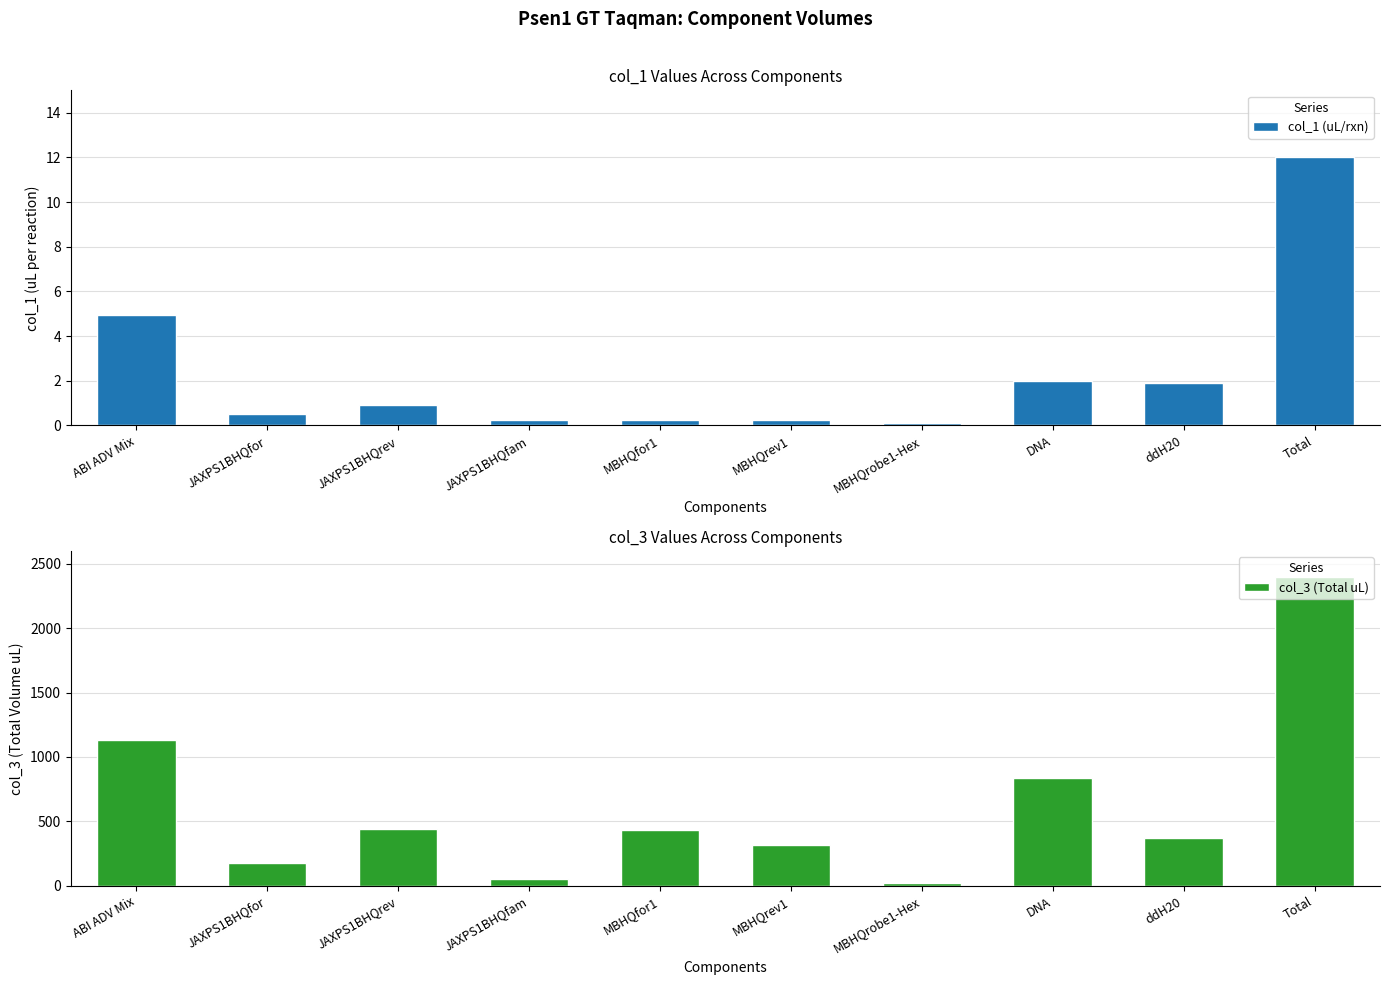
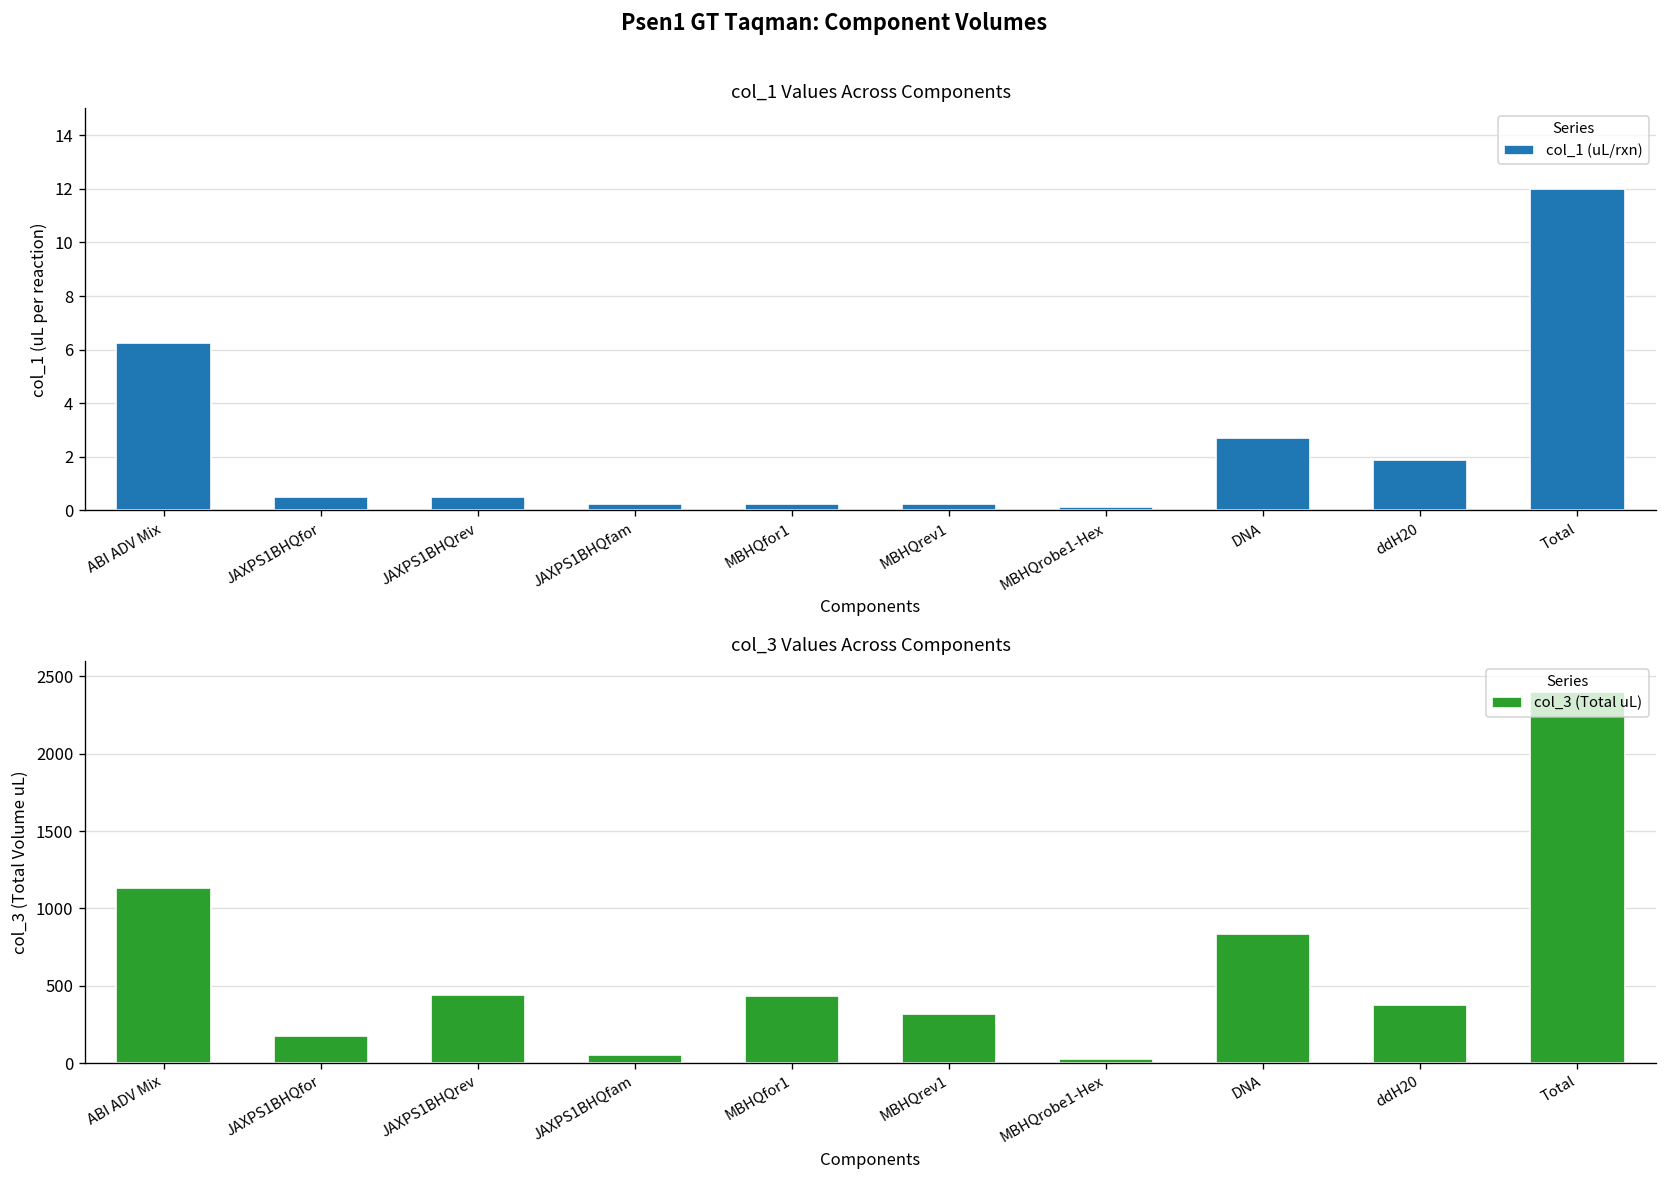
  {
    "col_1 Values Across Components": {
-     "ABI ADV Mix": 5.0,
+     "ABI ADV Mix": 6.3,
      "JAXPS1BHQfor": 0.5,
-     "JAXPS1BHQrev": 0.9,
+     "JAXPS1BHQrev": 0.5,
      "JAXPS1BHQfam": 0.3,
      "MBHQfor1": 0.3,
      "MBHQrev1": 0.3,
      "MBHQrobe1-Hex": 0.1,
-     "DNA": 2.0,
+     "DNA": 2.7,
      "ddH20": 1.9,
      "Total": 12.0
    },
    "col_3 Values Across Components": {
      "ABI ADV Mix": 1130,
      "JAXPS1BHQfor": 180,
      "JAXPS1BHQrev": 440,
      "JAXPS1BHQfam": 50,
      "MBHQfor1": 430,
      "MBHQrev1": 320,
      "MBHQrobe1-Hex": 30,
      "DNA": 840,
      "ddH20": 380
    }
  }
